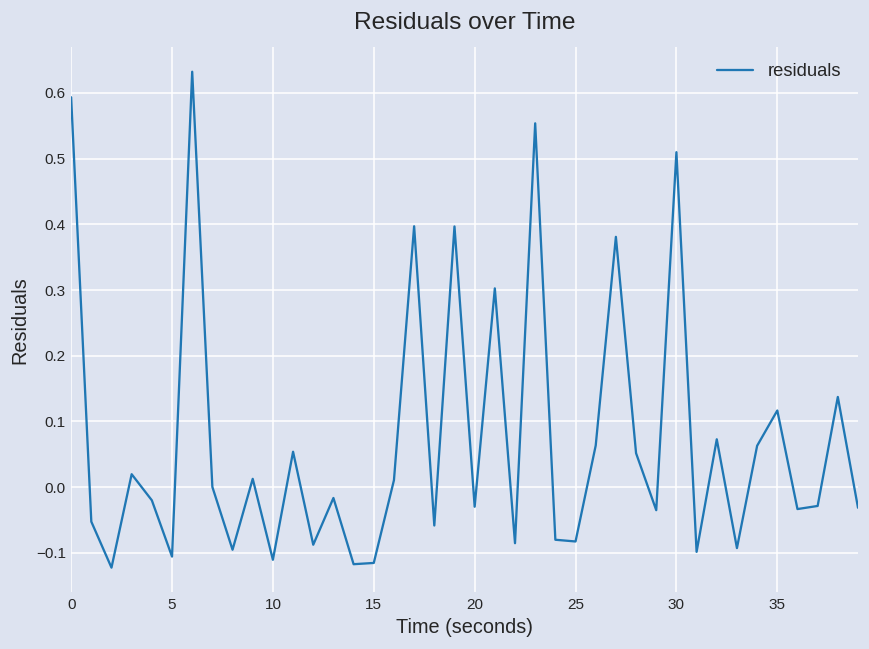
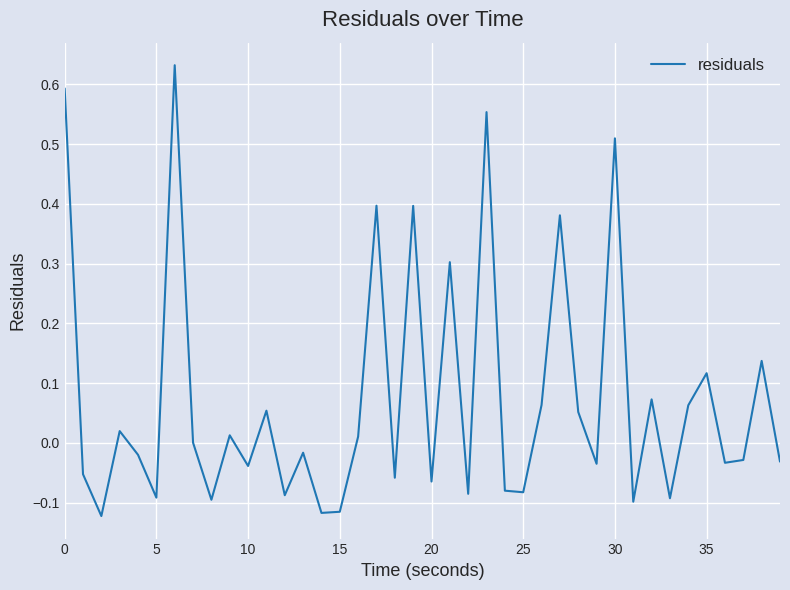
  {
    "0": 0.59,
-   "5": -0.11,
-   "10": -0.11,
+   "5": -0.09,
+   "10": -0.04,
    "15": -0.12,
-   "20": -0.03,
+   "20": -0.06,
    "25": -0.08,
    "30": 0.51,
    "35": 0.12
  }
